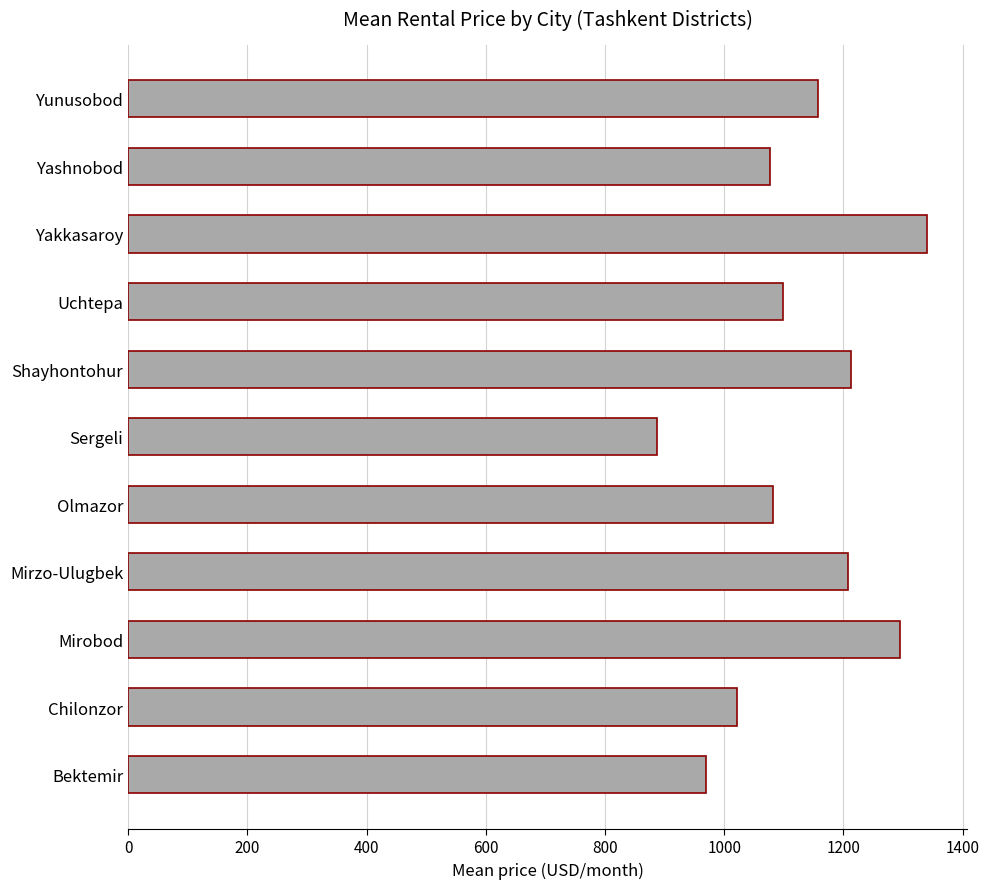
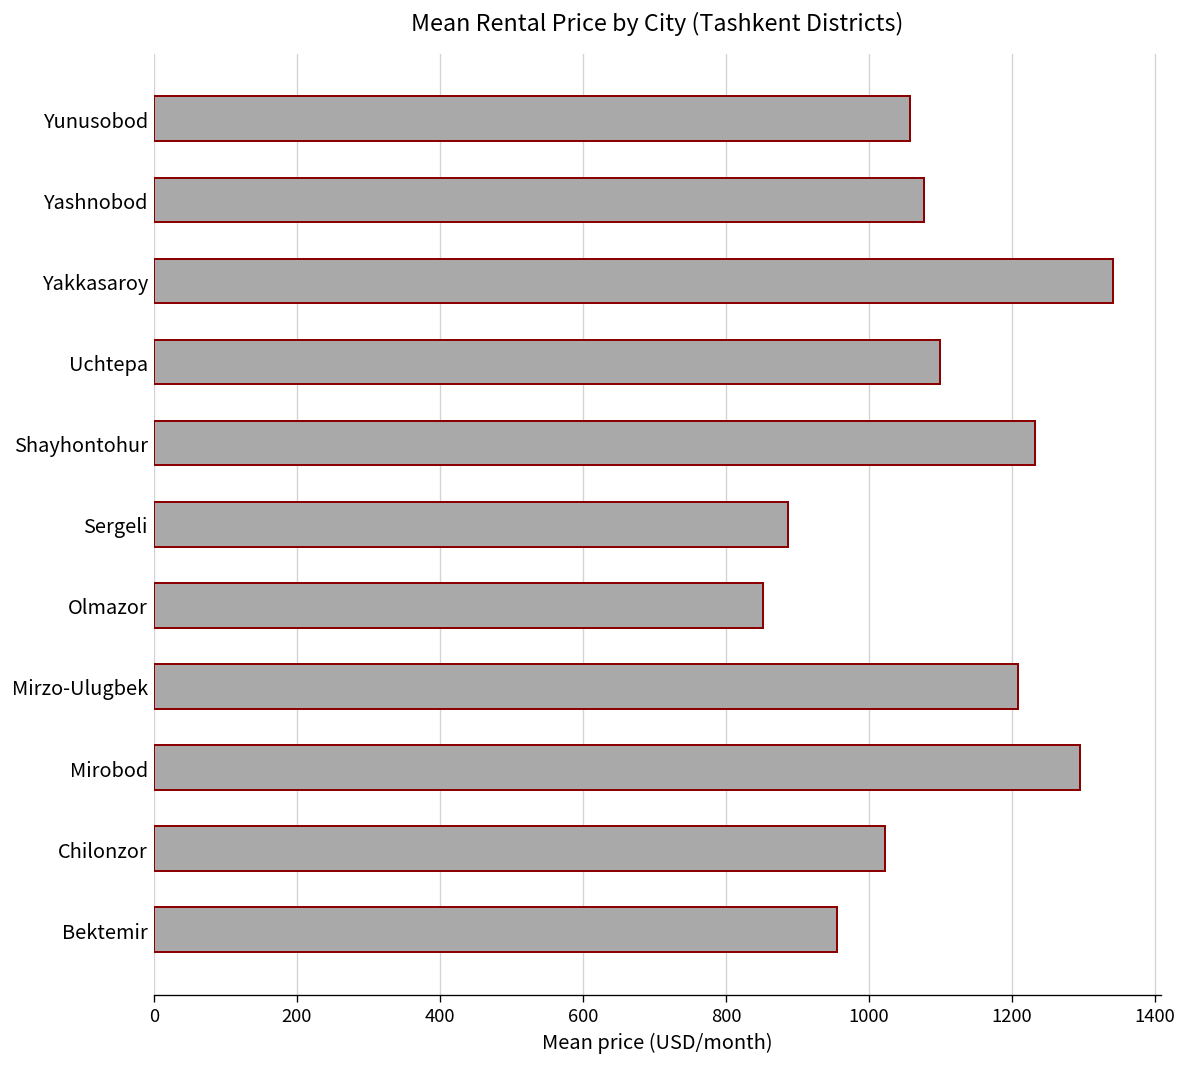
  {
-   "Yunusobod": 1160,
+   "Yunusobod": 1060,
    "Yashnobod": 1080,
    "Yakkasaroy": 1340,
    "Uchtepa": 1100,
-   "Shayhontohur": 1210,
+   "Shayhontohur": 1230,
    "Sergeli": 890,
-   "Olmazor": 1080,
+   "Olmazor": 850,
    "Mirzo-Ulugbek": 1210,
    "Mirobod": 1300,
    "Chilonzor": 1020,
-   "Bektemir": 970
+   "Bektemir": 960
  }
